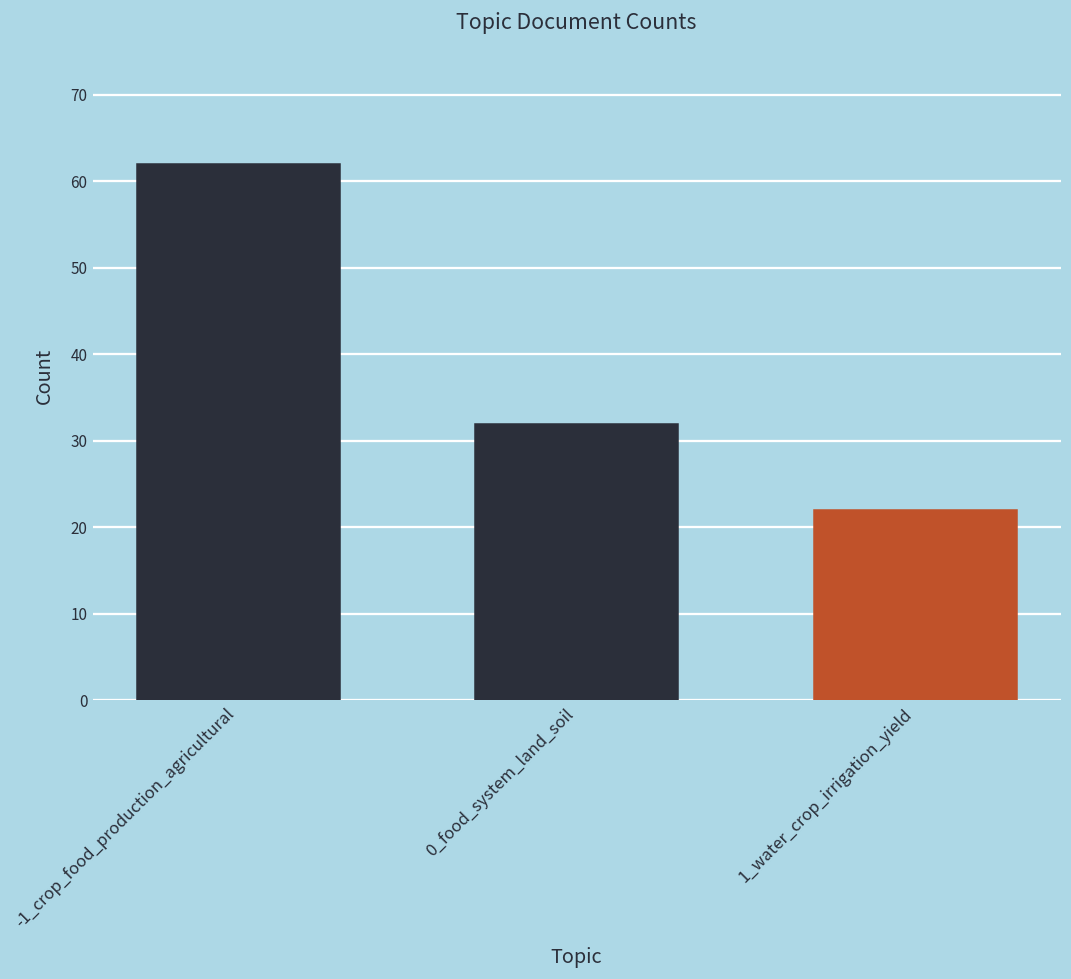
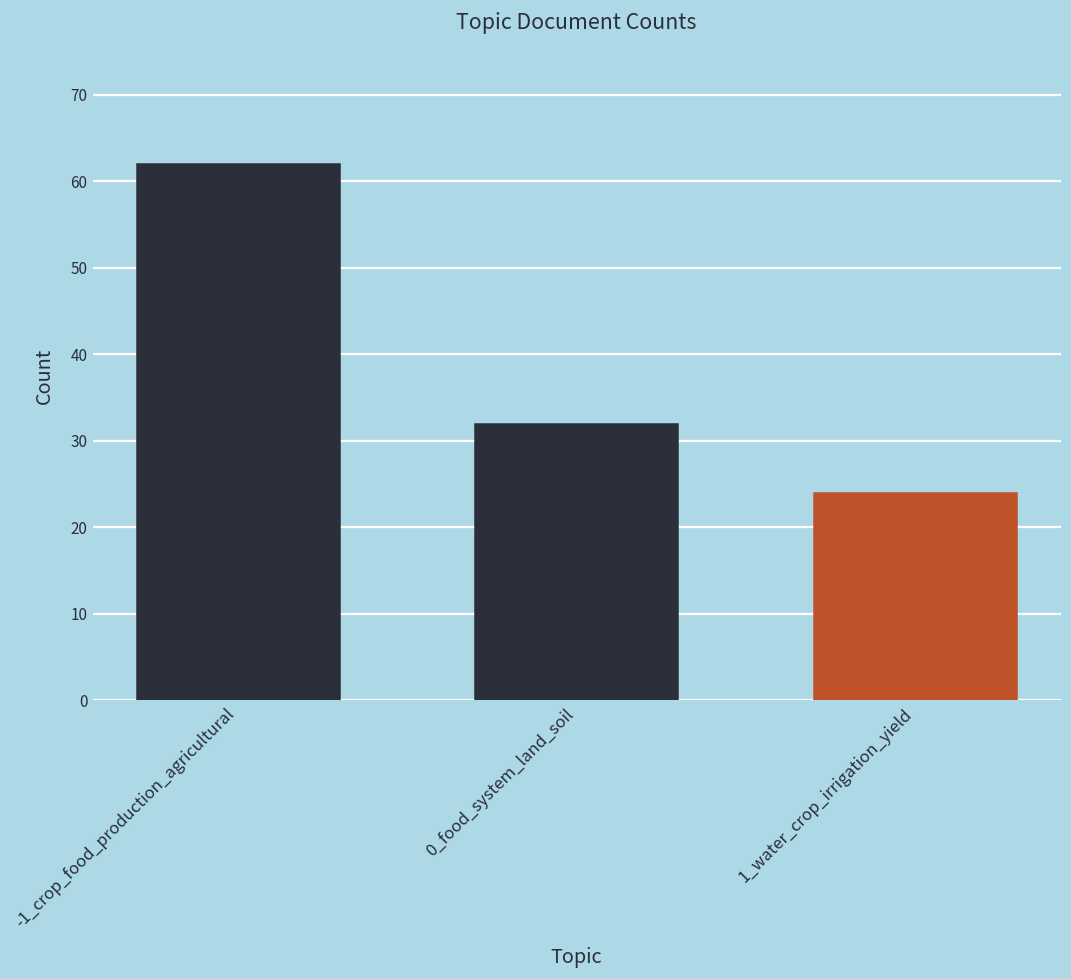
  {
    "-1_crop_food_production_agricultural": 62,
    "0_food_system_land_soil": 32,
-   "1_water_crop_irrigation_yield": 22
+   "1_water_crop_irrigation_yield": 24
  }
